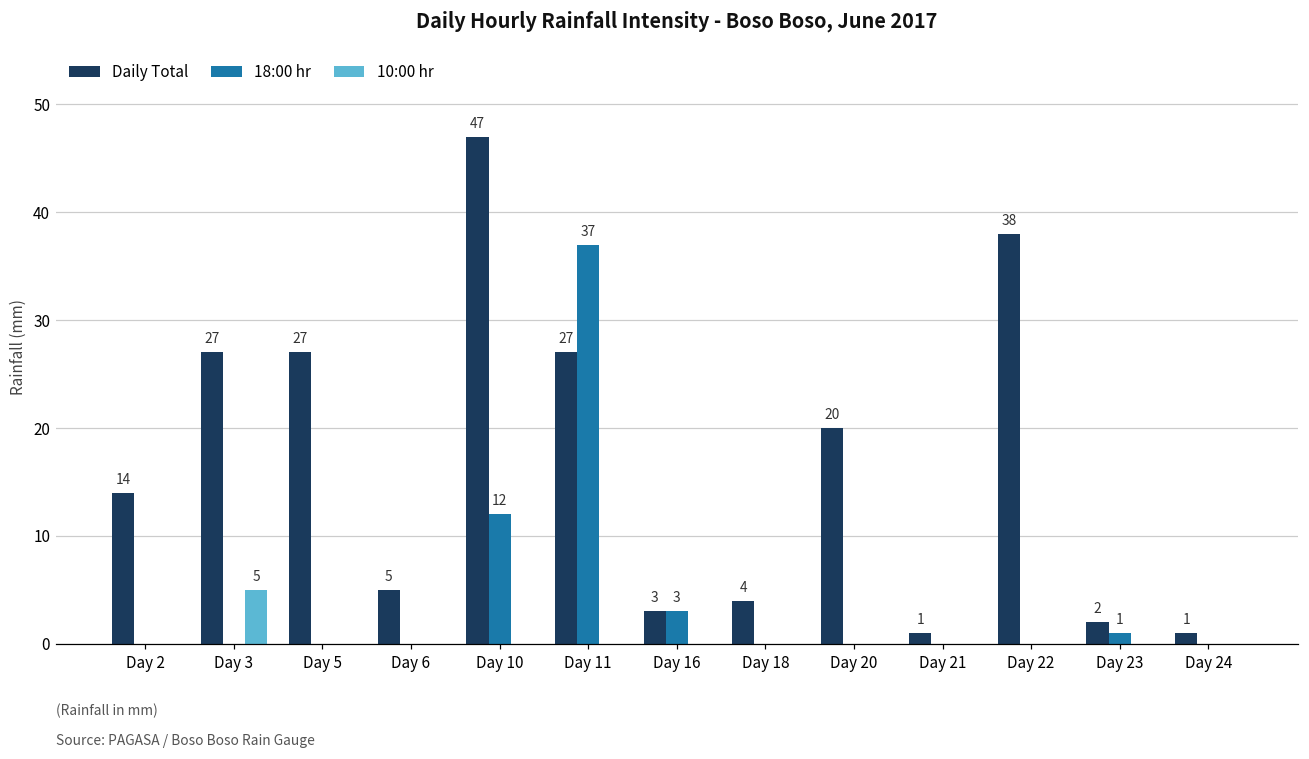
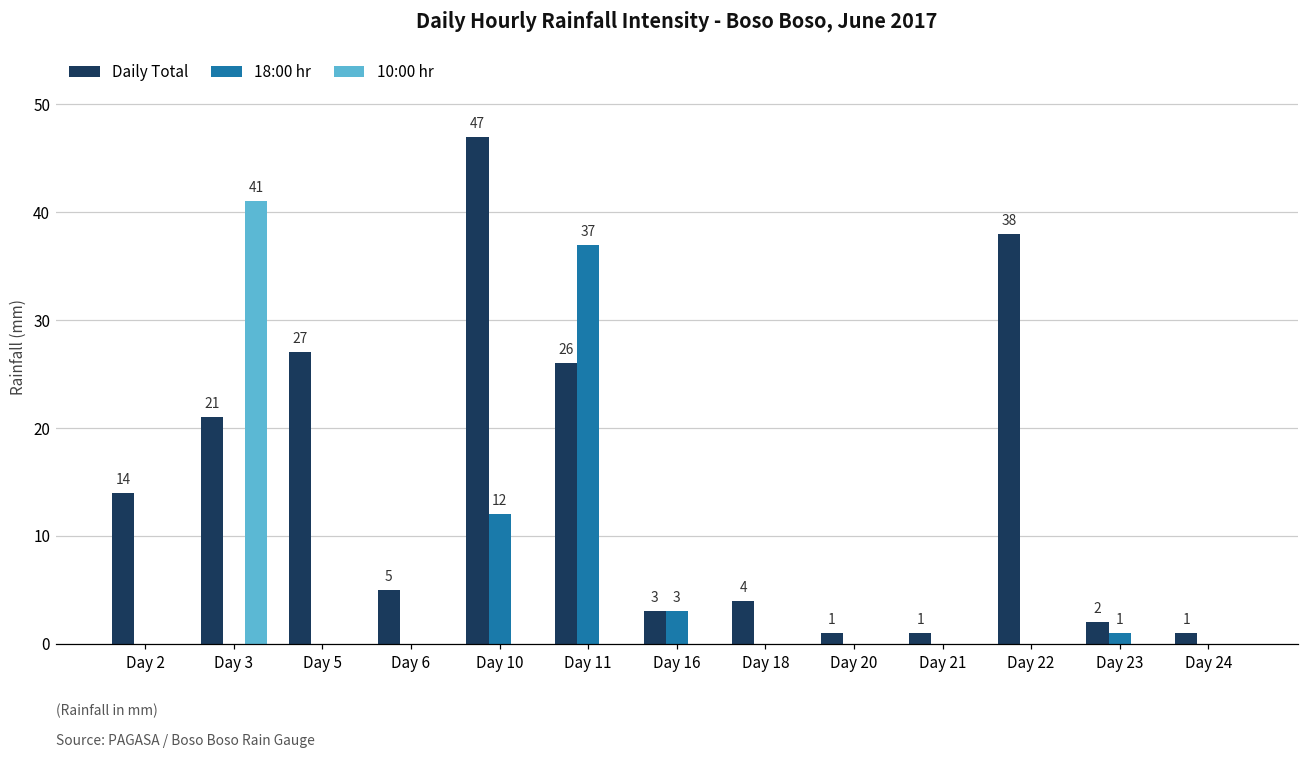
  {
    "Daily Total": {
      "Day 2": 14,
-     "Day 3": 27,
+     "Day 3": 21,
      "Day 5": 27,
      "Day 6": 5,
      "Day 10": 47,
-     "Day 11": 27,
+     "Day 11": 26,
      "Day 16": 3,
      "Day 18": 4,
-     "Day 20": 20,
+     "Day 20": 1,
      "Day 21": 1,
      "Day 22": 38,
      "Day 23": 2,
      "Day 24": 1
    },
    "18:00 hr": {
      "Day 10": 12,
      "Day 11": 37,
      "Day 16": 3,
      "Day 23": 1
    },
    "10:00 hr": {
-     "Day 3": 5
+     "Day 3": 41
    }
  }
